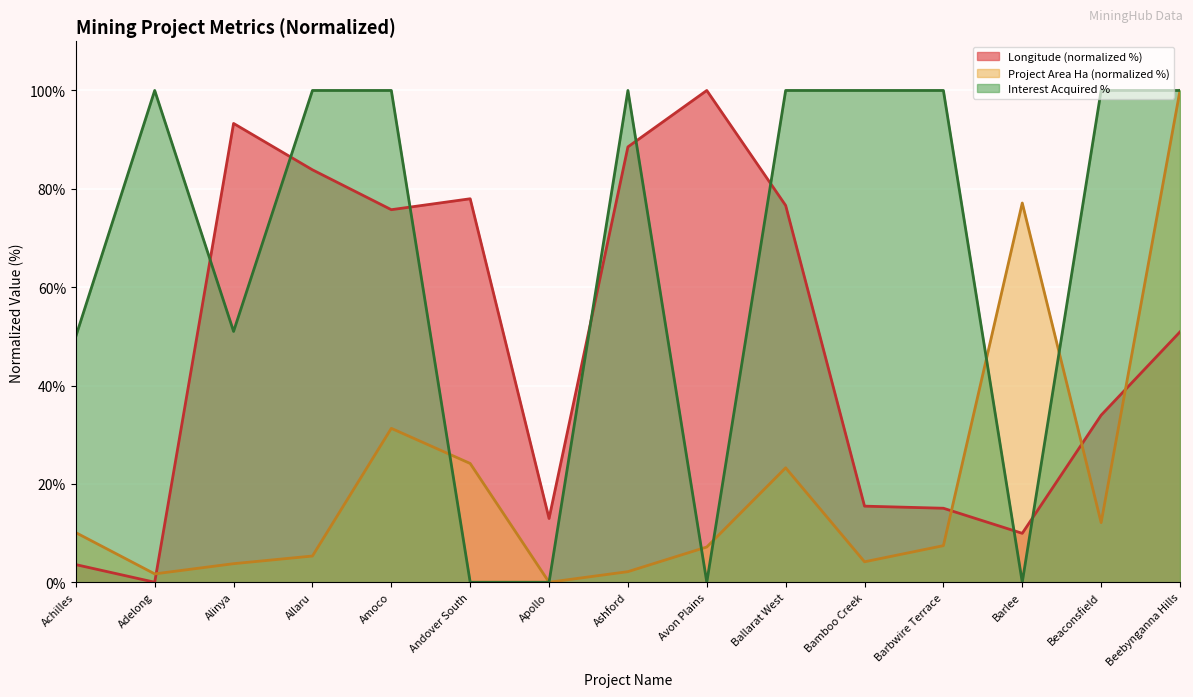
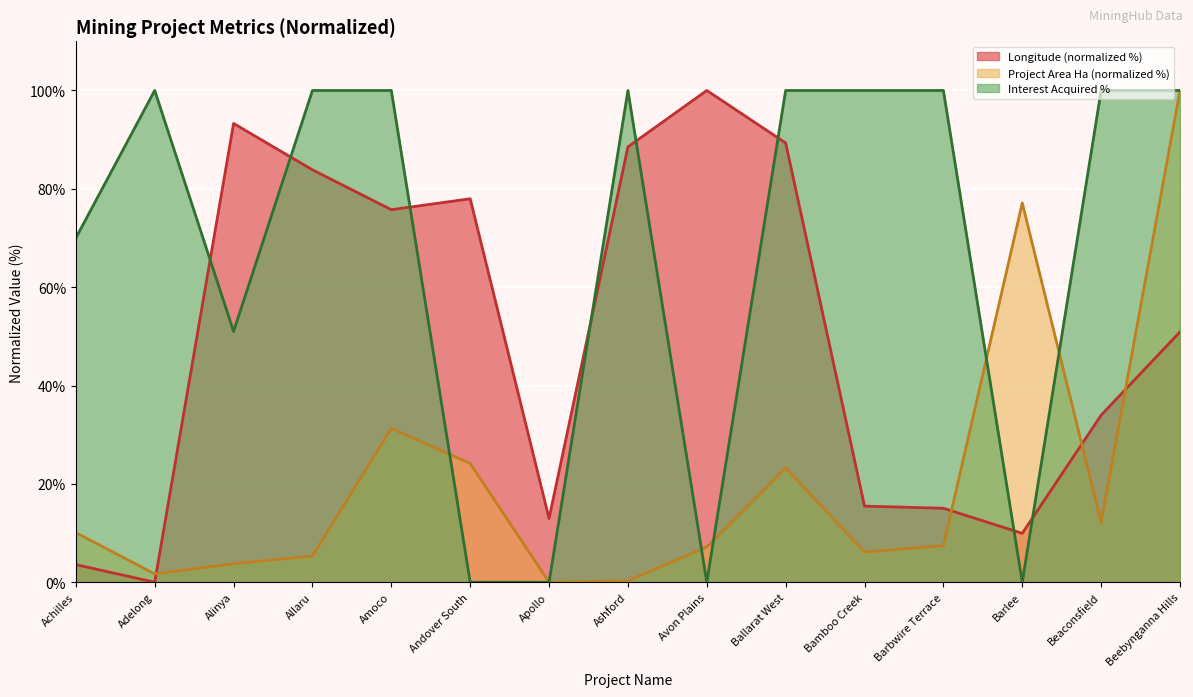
  {
    "Longitude (normalized %)": {
      "Achilles": "4%",
      "Adelong": "0%",
      "Alinya": "93%",
      "Allaru": "84%",
      "Amoco": "76%",
      "Andover South": "78%",
      "Apollo": "13%",
      "Ashford": "89%",
      "Avon Plains": "100%",
-     "Ballarat West": "77%",
+     "Ballarat West": "89%",
      "Bamboo Creek": "15%",
      "Barbwire Terrace": "15%",
      "Barlee": "10%",
      "Beaconsfield": "34%",
      "Beebynganna Hills": "51%"
    },
    "Project Area Ha (normalized %)": {
      "Achilles": "10%",
      "Adelong": "2%",
      "Alinya": "4%",
      "Allaru": "5%",
      "Amoco": "31%",
      "Andover South": "24%",
-     "Ashford": "2%",
+     "Ashford": "0%",
      "Avon Plains": "7%",
      "Ballarat West": "23%",
-     "Bamboo Creek": "4%",
+     "Bamboo Creek": "6%",
      "Barbwire Terrace": "7%",
      "Barlee": "77%",
      "Beaconsfield": "12%"
    },
    "Interest Acquired %": {
-     "Achilles": "50%",
+     "Achilles": "70%",
      "Adelong": "100%",
      "Alinya": "51%",
      "Allaru": "100%",
      "Amoco": "100%",
      "Andover South": "0%",
      "Ashford": "100%",
      "Avon Plains": "0%",
      "Ballarat West": "100%",
      "Bamboo Creek": "100%",
      "Barbwire Terrace": "100%",
      "Barlee": "0%"
    }
  }
